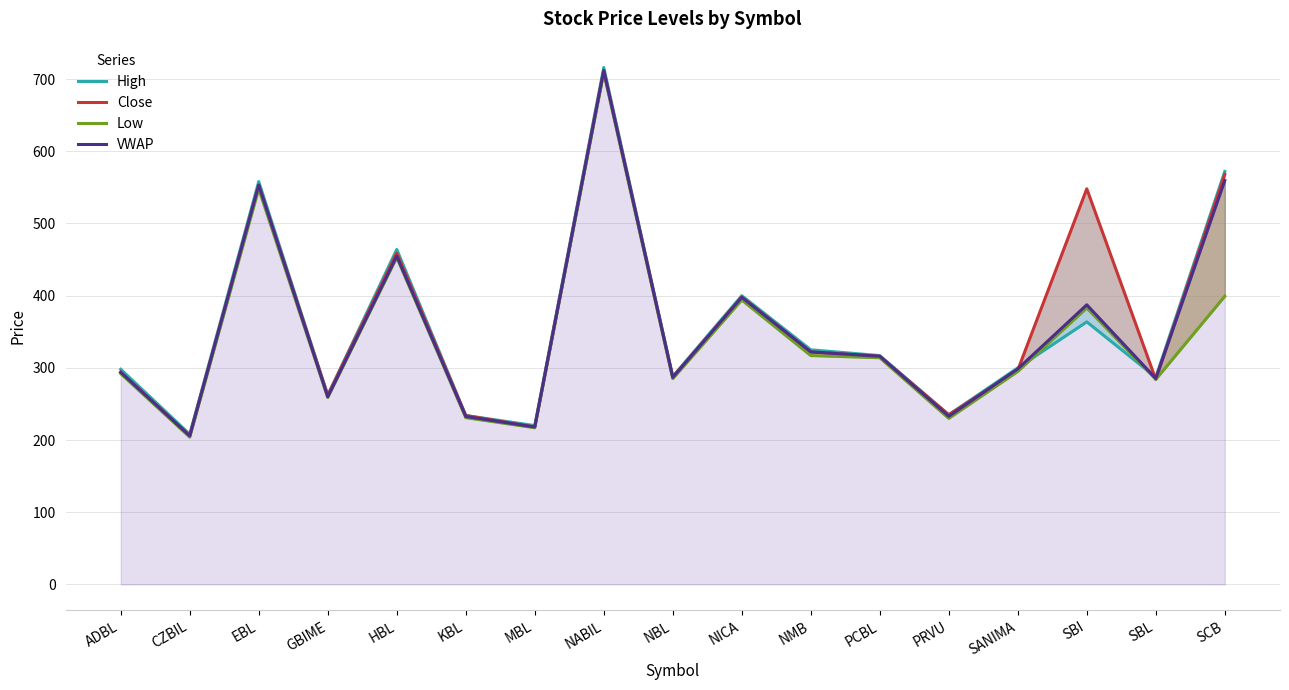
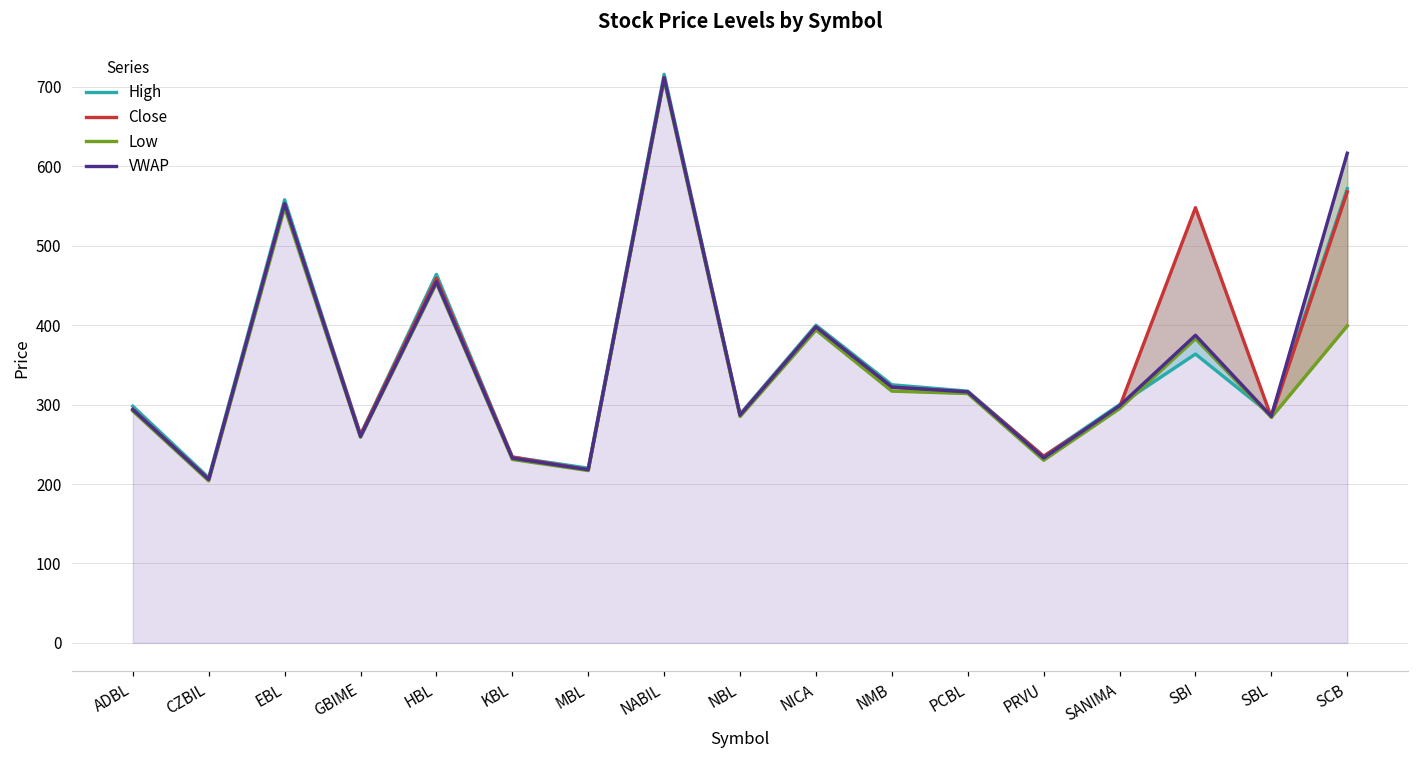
  {
    "Close": {
      "HBL": 460,
      "SCB": 570
    },
    "Low": {
      "EBL": 550,
      "NICA": 390,
      "NMB": 320,
      "SBI": 380,
      "SCB": 400
    },
    "VWAP": {
      "SBI": 390,
-     "SCB": 560
+     "SCB": 620
    }
  }
